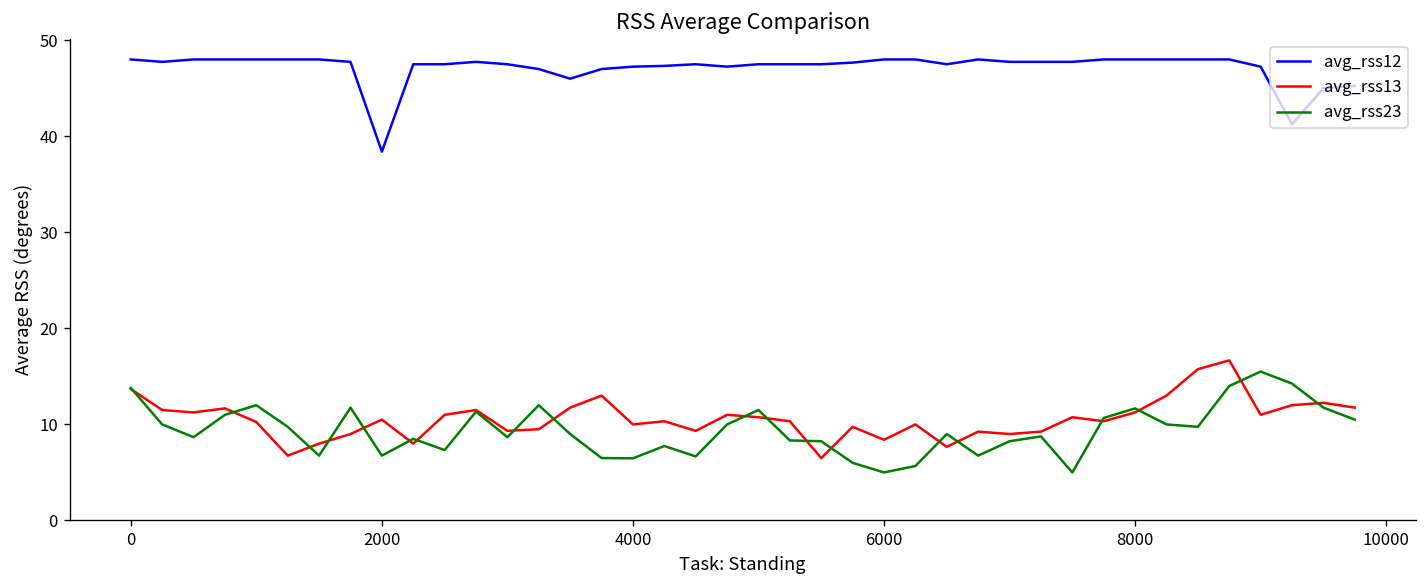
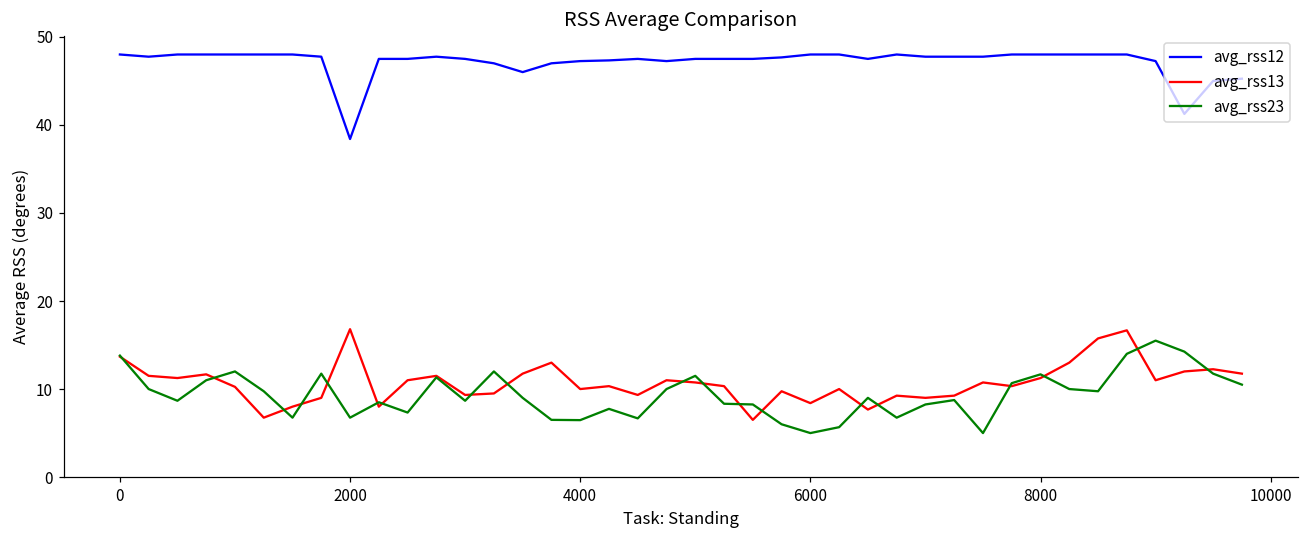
  {
    "avg_rss12": {
      "0": 48,
      "2000": 38,
      "4000": 47,
      "6000": 48,
      "8000": 48
    },
    "avg_rss13": {
-     "2000": 11,
+     "2000": 17,
      "4000": 10,
      "6000": 8,
      "8000": 11
    },
    "avg_rss23": {
      "2000": 7,
      "4000": 6,
      "6000": 5,
      "8000": 12
    }
  }
